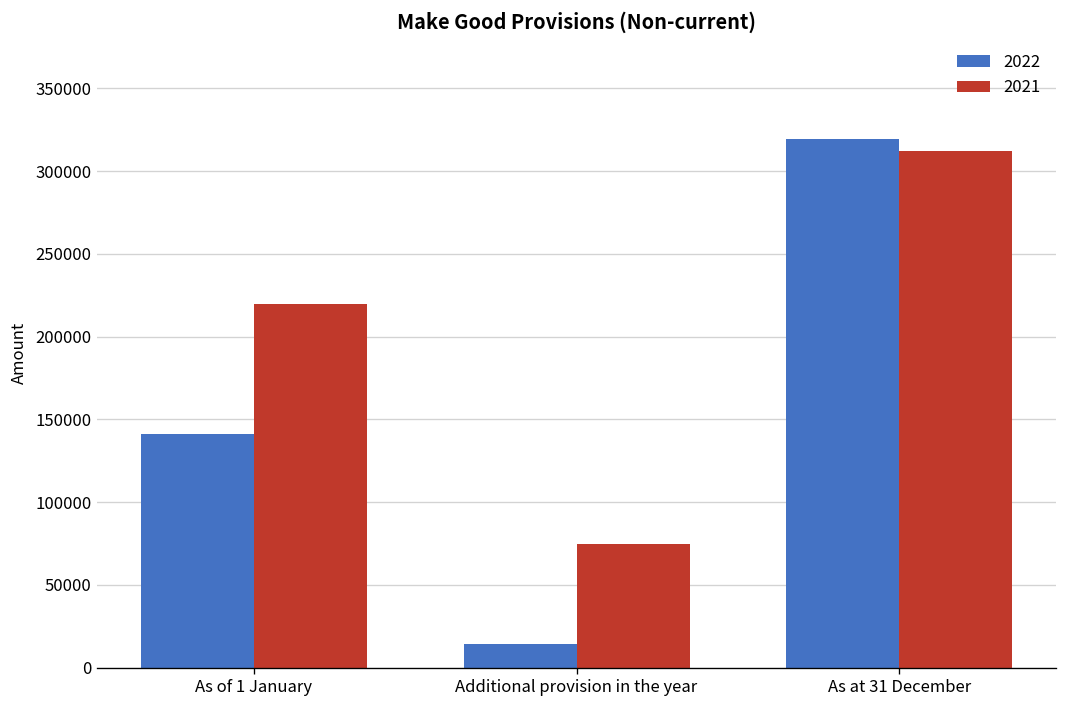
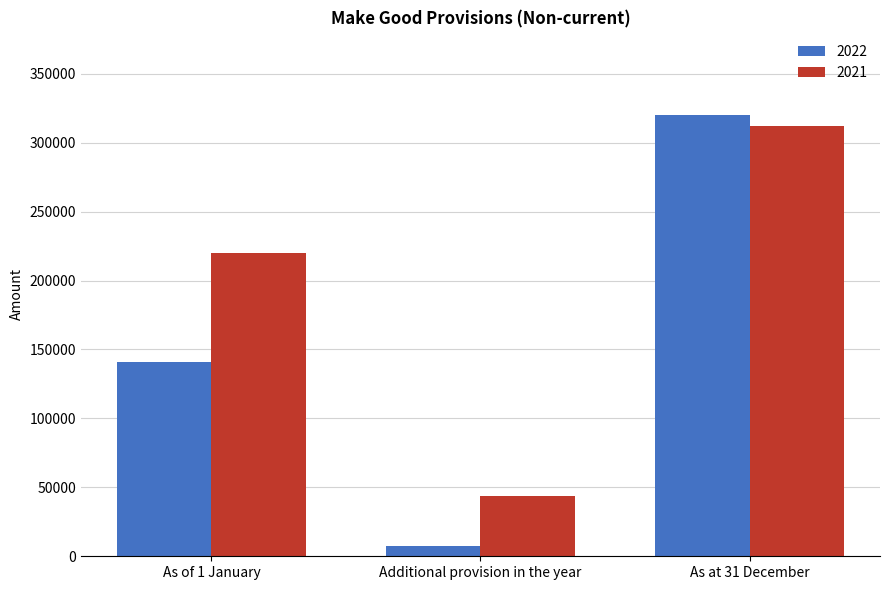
  {
    "2022": {
      "As of 1 January": 141000,
-     "Additional provision in the year": 14000,
+     "Additional provision in the year": 8000,
      "As at 31 December": 320000
    },
    "2021": {
      "As of 1 January": 220000,
-     "Additional provision in the year": 74000,
+     "Additional provision in the year": 44000,
      "As at 31 December": 312000
    }
  }
